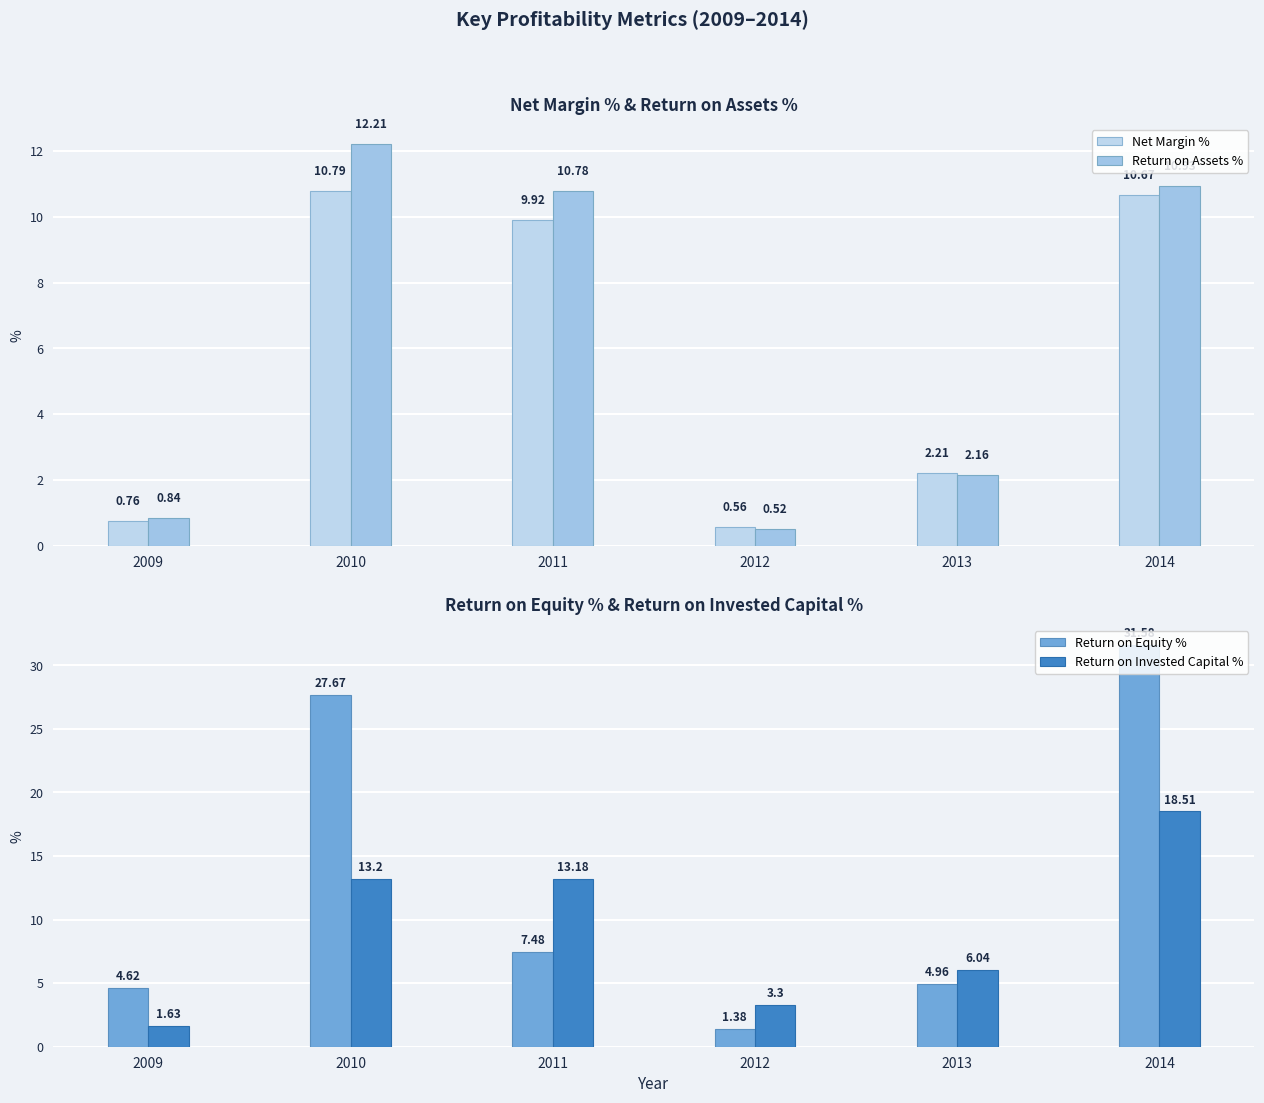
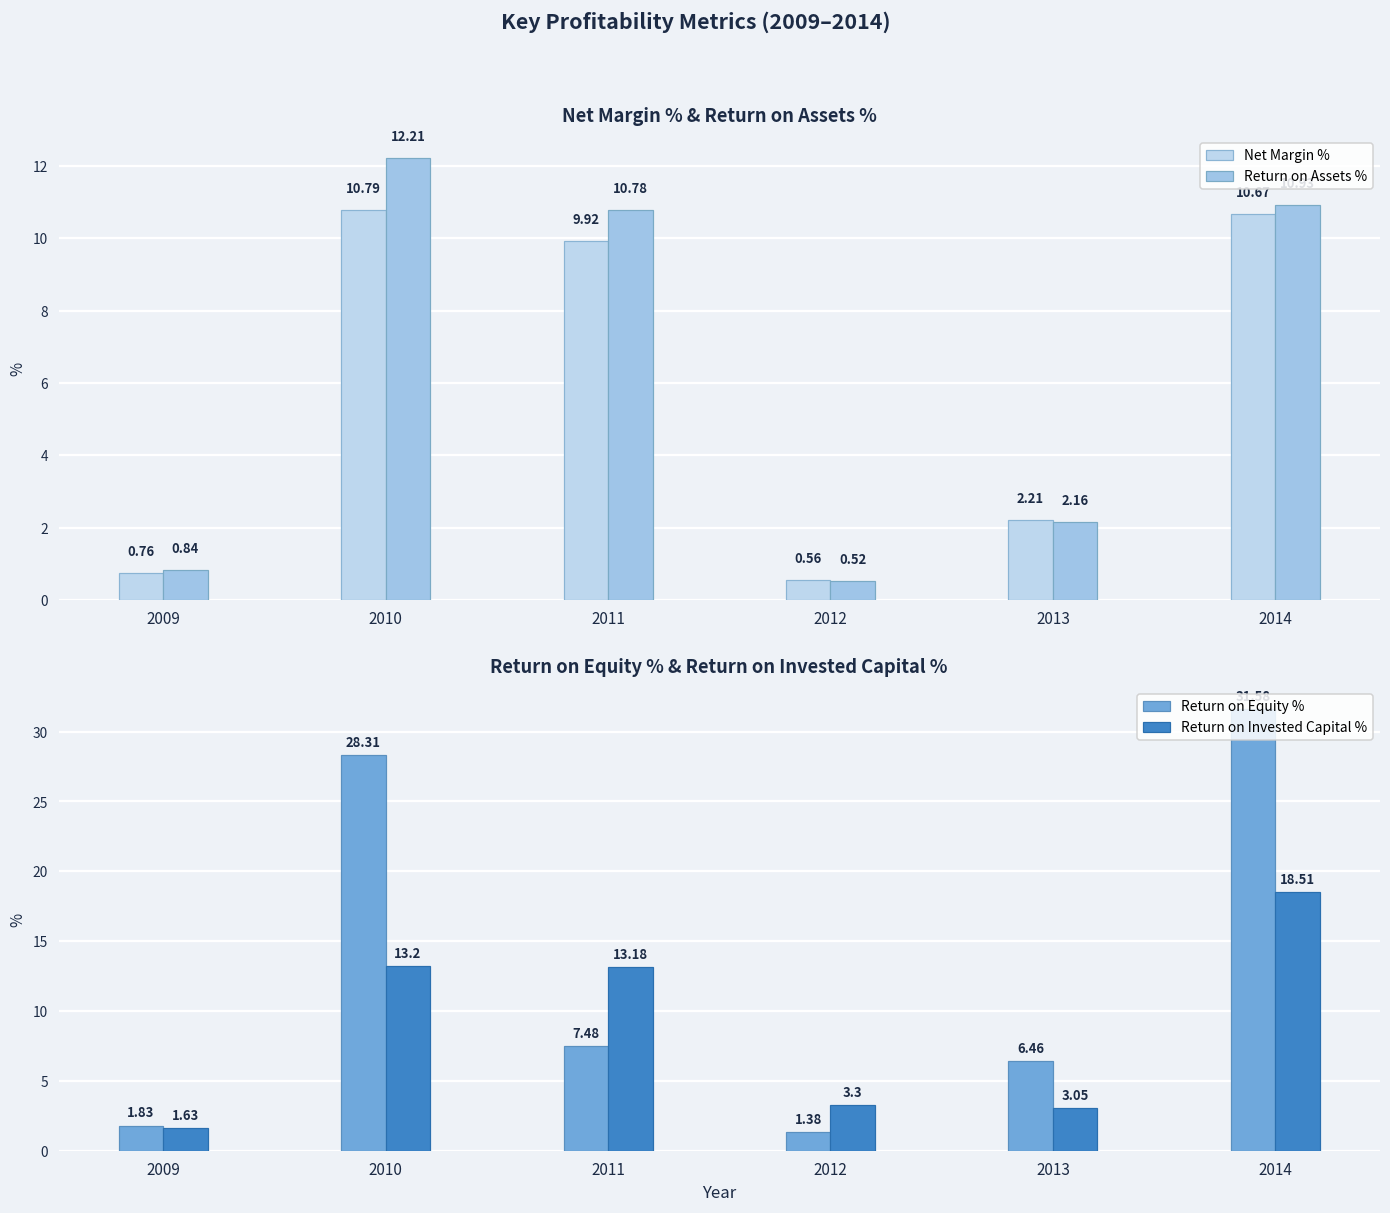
  {
    "Return on Equity % & Return on Invested Capital %": {
      "Return on Equity %": {
-       "2009": 4.62,
-       "2010": 27.67,
+       "2009": 1.83,
+       "2010": 28.31,
        "2011": 7.48,
        "2012": 1.38,
-       "2013": 4.96
+       "2013": 6.46
      },
      "Return on Invested Capital %": {
        "2009": 1.63,
        "2010": 13.2,
        "2011": 13.18,
        "2012": 3.3,
-       "2013": 6.04,
+       "2013": 3.05,
        "2014": 18.51
      }
    }
  }
